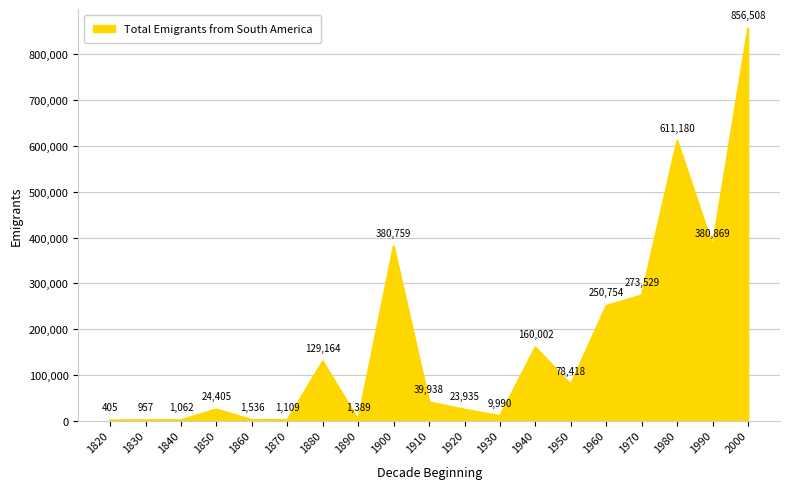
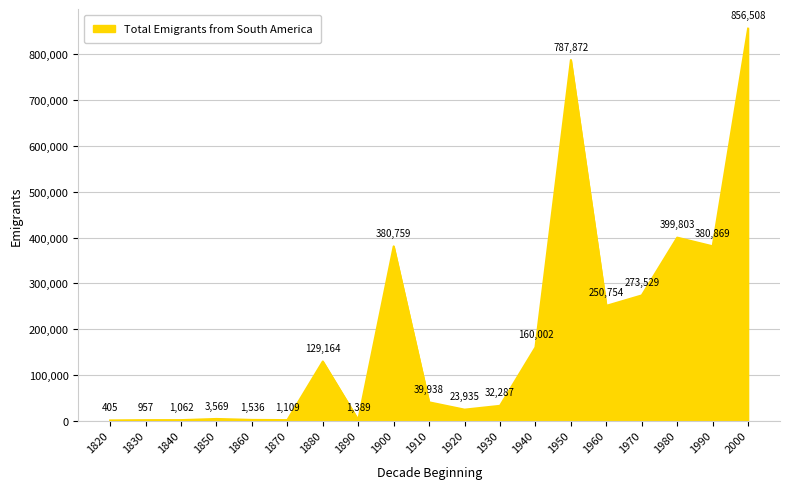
  {
    "1820": "405",
    "1830": "957",
    "1840": "1,062",
-   "1850": "24,405",
+   "1850": "3,569",
    "1860": "1,536",
    "1870": "1,109",
    "1880": "129,164",
    "1890": "1,389",
    "1900": "380,759",
    "1910": "39,938",
    "1920": "23,935",
-   "1930": "9,990",
+   "1930": "32,287",
    "1940": "160,002",
-   "1950": "78,418",
+   "1950": "787,872",
    "1960": "250,754",
    "1970": "273,529",
-   "1980": "611,180",
+   "1980": "399,803",
    "1990": "380,869",
    "2000": "856,508"
  }
